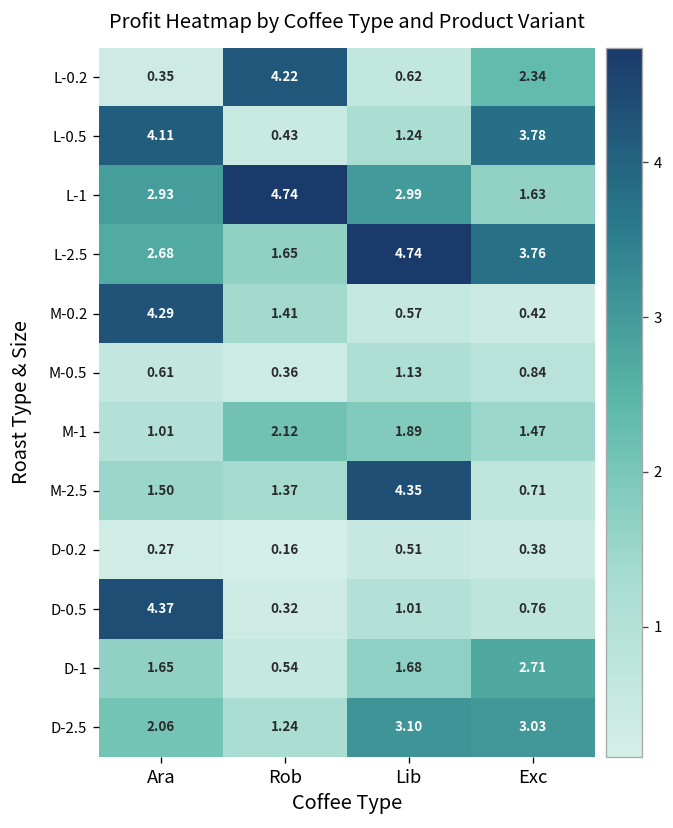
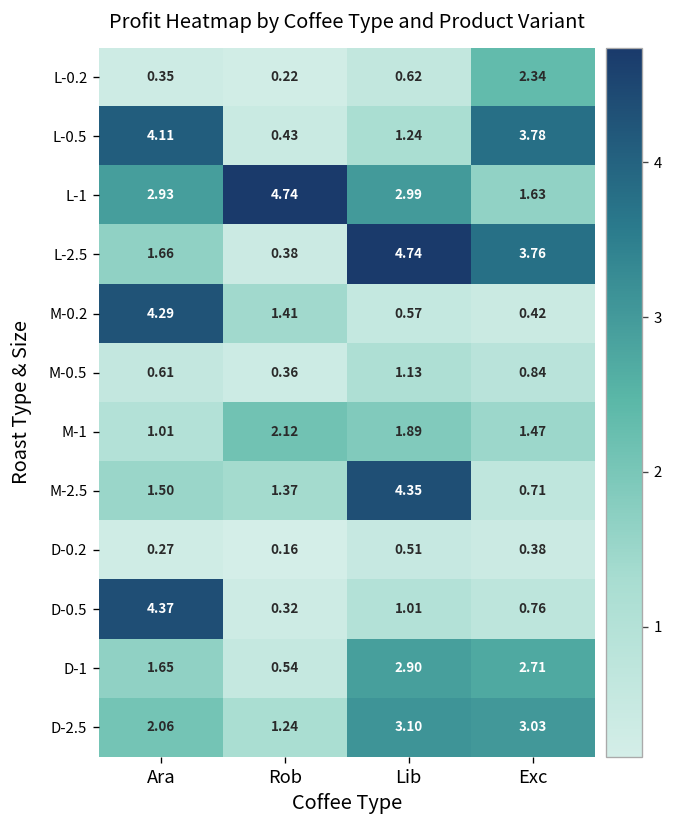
  {
    "L-0.2": {
      "Ara": 0.35,
-     "Rob": 4.22,
+     "Rob": 0.22,
      "Lib": 0.62,
      "Exc": 2.34
    },
    "L-0.5": {
      "Ara": 4.11,
      "Rob": 0.43,
      "Lib": 1.24,
      "Exc": 3.78
    },
    "L-1": {
      "Ara": 2.93,
      "Rob": 4.74,
      "Lib": 2.99,
      "Exc": 1.63
    },
    "L-2.5": {
-     "Ara": 2.68,
-     "Rob": 1.65,
+     "Ara": 1.66,
+     "Rob": 0.38,
      "Lib": 4.74,
      "Exc": 3.76
    },
    "M-0.2": {
      "Ara": 4.29,
      "Rob": 1.41,
      "Lib": 0.57,
      "Exc": 0.42
    },
    "M-0.5": {
      "Ara": 0.61,
      "Rob": 0.36,
      "Lib": 1.13,
      "Exc": 0.84
    },
    "M-1": {
      "Ara": 1.01,
      "Rob": 2.12,
      "Lib": 1.89,
      "Exc": 1.47
    },
    "M-2.5": {
      "Ara": 1.50,
      "Rob": 1.37,
      "Lib": 4.35,
      "Exc": 0.71
    },
    "D-0.2": {
      "Ara": 0.27,
      "Rob": 0.16,
      "Lib": 0.51,
      "Exc": 0.38
    },
    "D-0.5": {
      "Ara": 4.37,
      "Rob": 0.32,
      "Lib": 1.01,
      "Exc": 0.76
    },
    "D-1": {
      "Ara": 1.65,
      "Rob": 0.54,
-     "Lib": 1.68,
+     "Lib": 2.90,
      "Exc": 2.71
    },
    "D-2.5": {
      "Ara": 2.06,
      "Rob": 1.24,
      "Lib": 3.10,
      "Exc": 3.03
    }
  }
